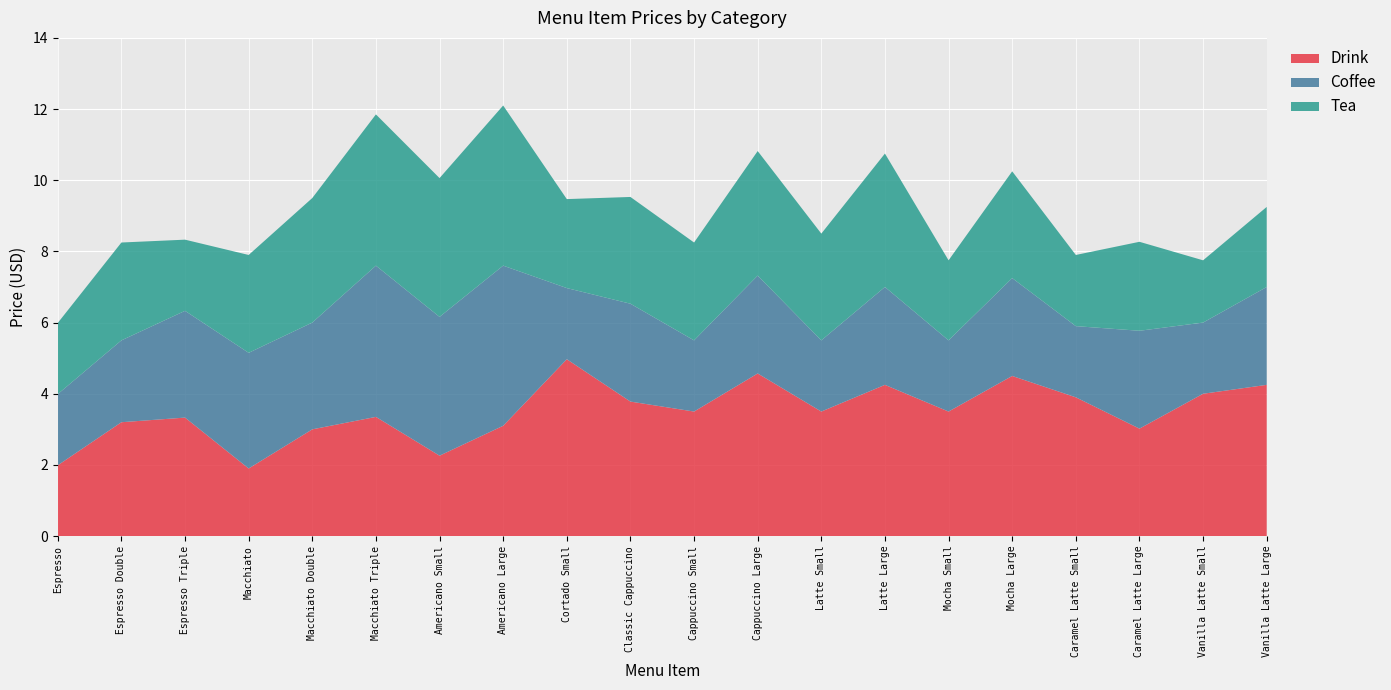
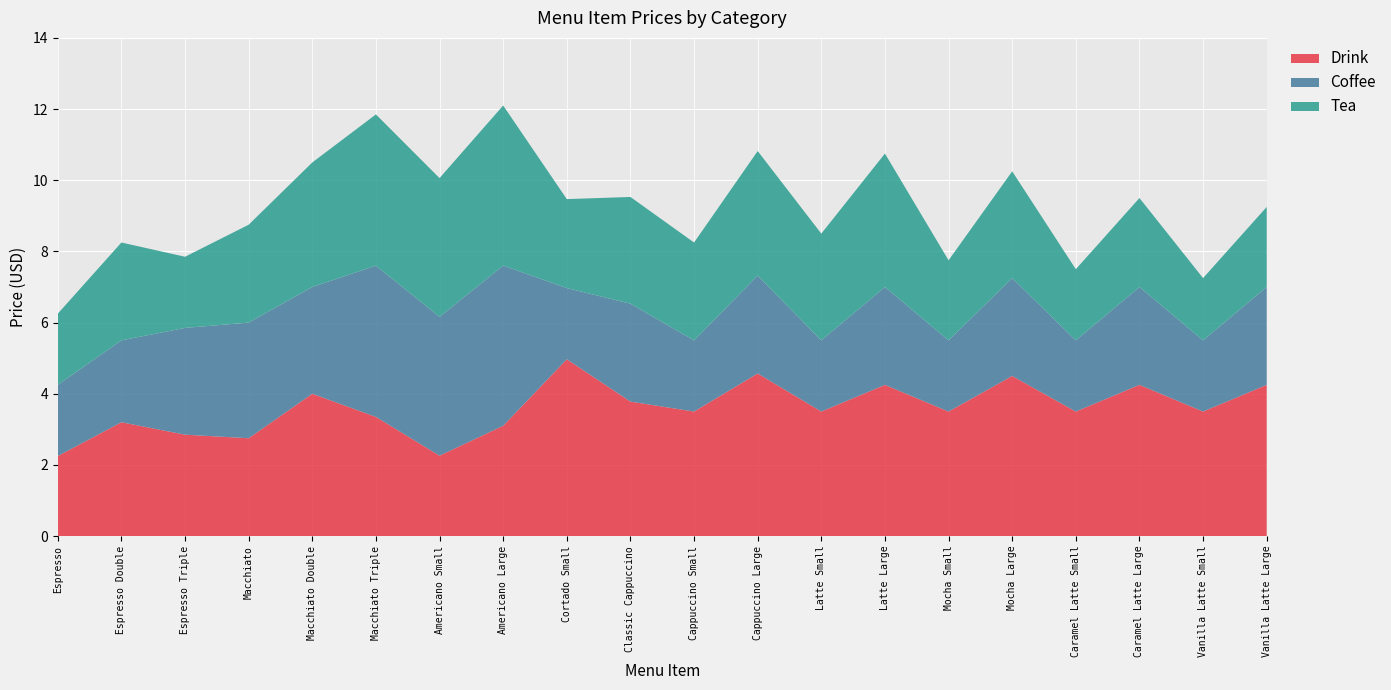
  {
    "Drink": {
-     "Espresso": 2.0,
+     "Espresso": 2.3,
      "Espresso Double": 3.2,
-     "Espresso Triple": 3.3,
-     "Macchiato": 1.9,
-     "Macchiato Double": 3,
+     "Espresso Triple": 2.9,
+     "Macchiato": 2.8,
+     "Macchiato Double": 4,
      "Macchiato Triple": 3.4,
      "Americano Small": 2.3,
      "Americano Large": 3.1,
      "Cortado Small": 5.0,
      "Classic Cappuccino": 3.8,
      "Cappuccino Small": 3.5,
      "Cappuccino Large": 4.6,
      "Latte Small": 3.5,
      "Latte Large": 4.3,
      "Mocha Small": 3.5,
      "Mocha Large": 4.5,
-     "Caramel Latte Small": 3.9,
-     "Caramel Latte Large": 3.0,
-     "Vanilla Latte Small": 4.0,
+     "Caramel Latte Small": 3.5,
+     "Caramel Latte Large": 4.3,
+     "Vanilla Latte Small": 3.5,
      "Vanilla Latte Large": 4.3
    }
  }
